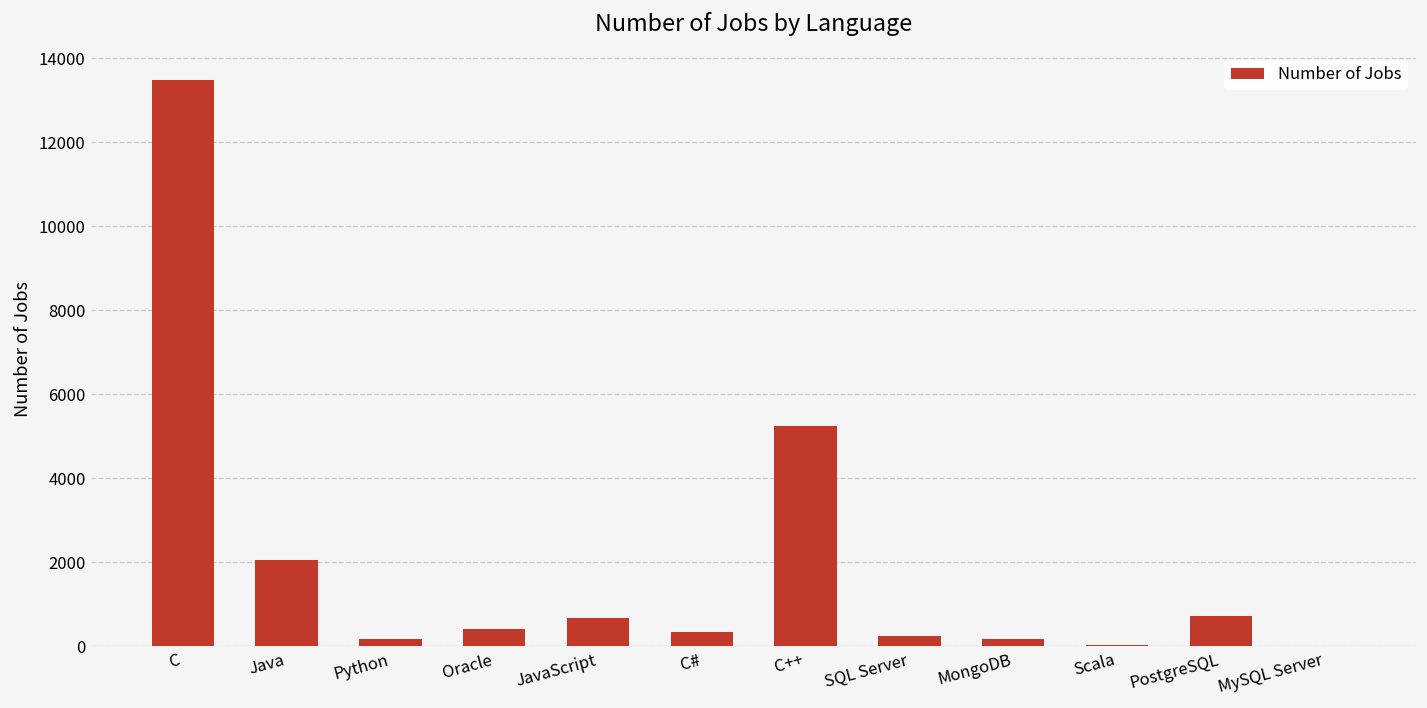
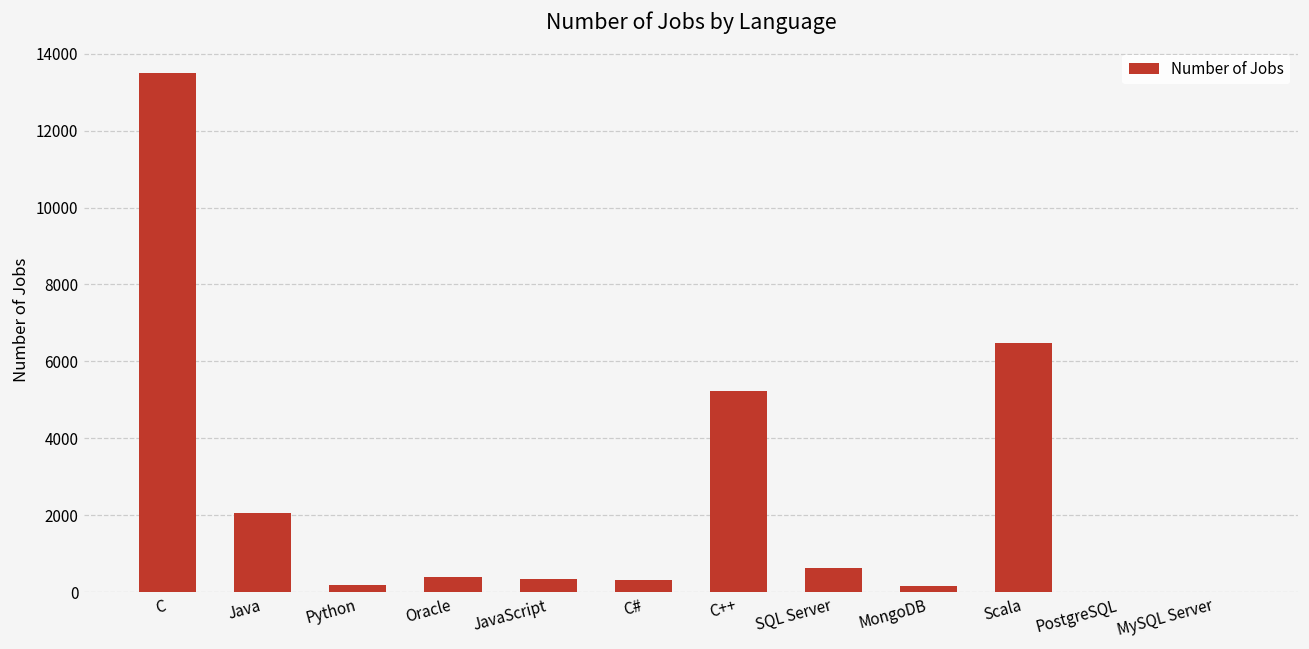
  {
    "C": 13500,
    "Java": 2100,
    "Python": 200,
    "Oracle": 400,
-   "JavaScript": 700,
+   "JavaScript": 400,
    "C#": 300,
    "C++": 5200,
-   "SQL Server": 300,
+   "SQL Server": 600,
    "MongoDB": 200,
-   "Scala": 0,
-   "PostgreSQL": 700,
+   "Scala": 6500,
+   "PostgreSQL": 0,
    "MySQL Server": 0
  }
